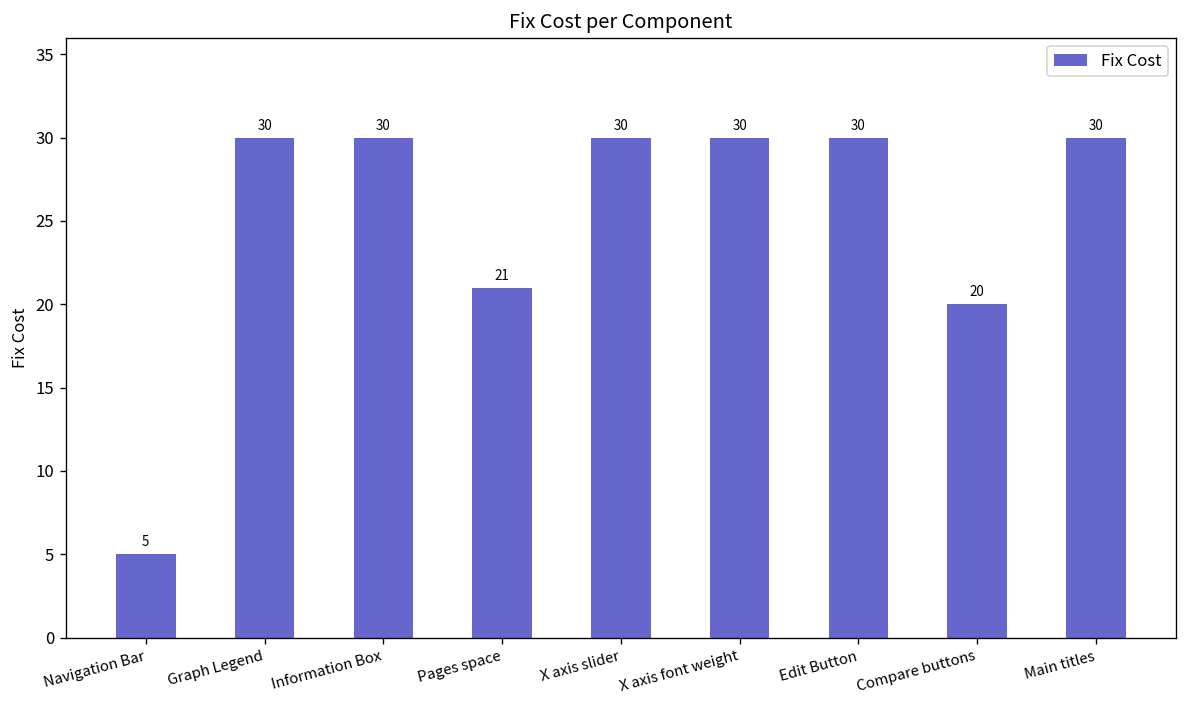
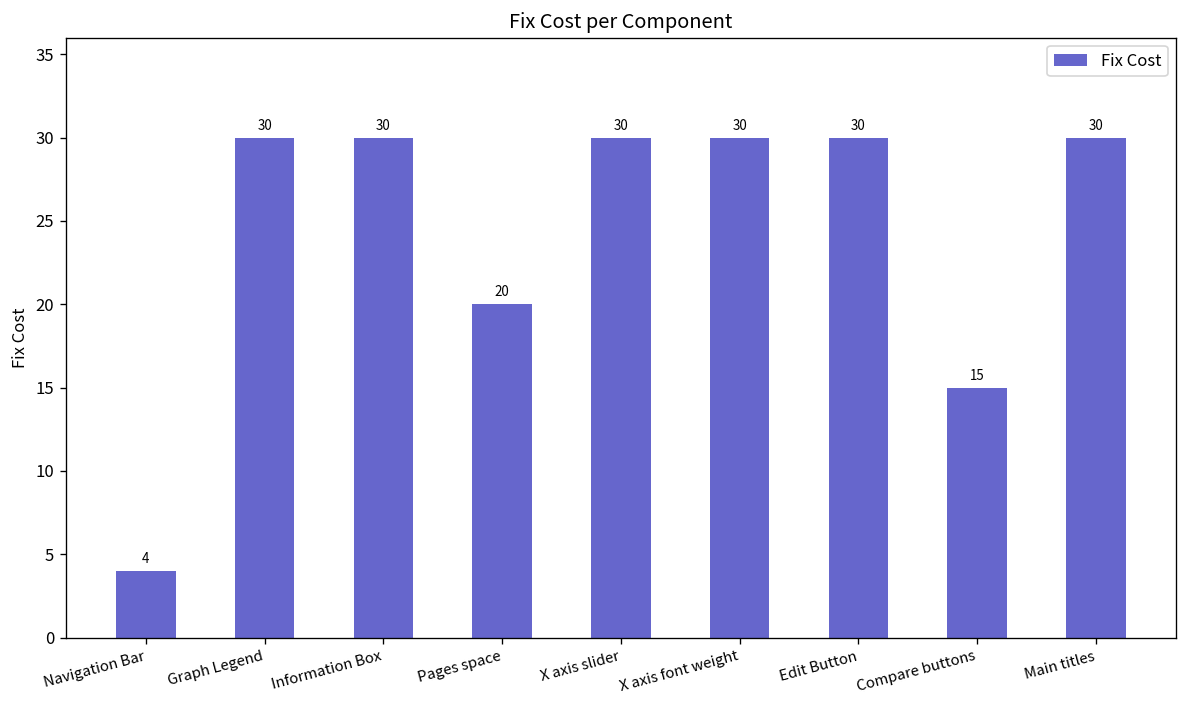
  {
-   "Navigation Bar": 5,
+   "Navigation Bar": 4,
    "Graph Legend": 30,
    "Information Box": 30,
-   "Pages space": 21,
+   "Pages space": 20,
    "X axis slider": 30,
    "X axis font weight": 30,
    "Edit Button": 30,
-   "Compare buttons": 20,
+   "Compare buttons": 15,
    "Main titles": 30
  }
